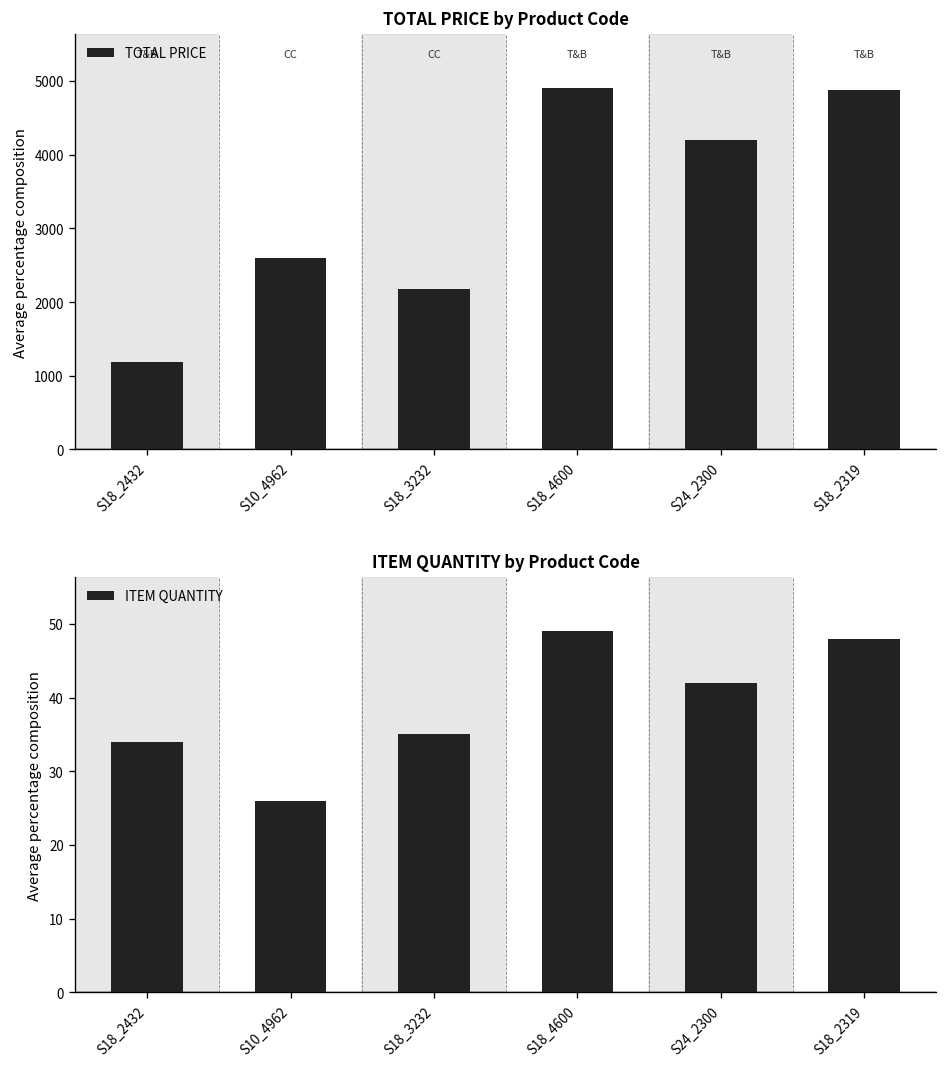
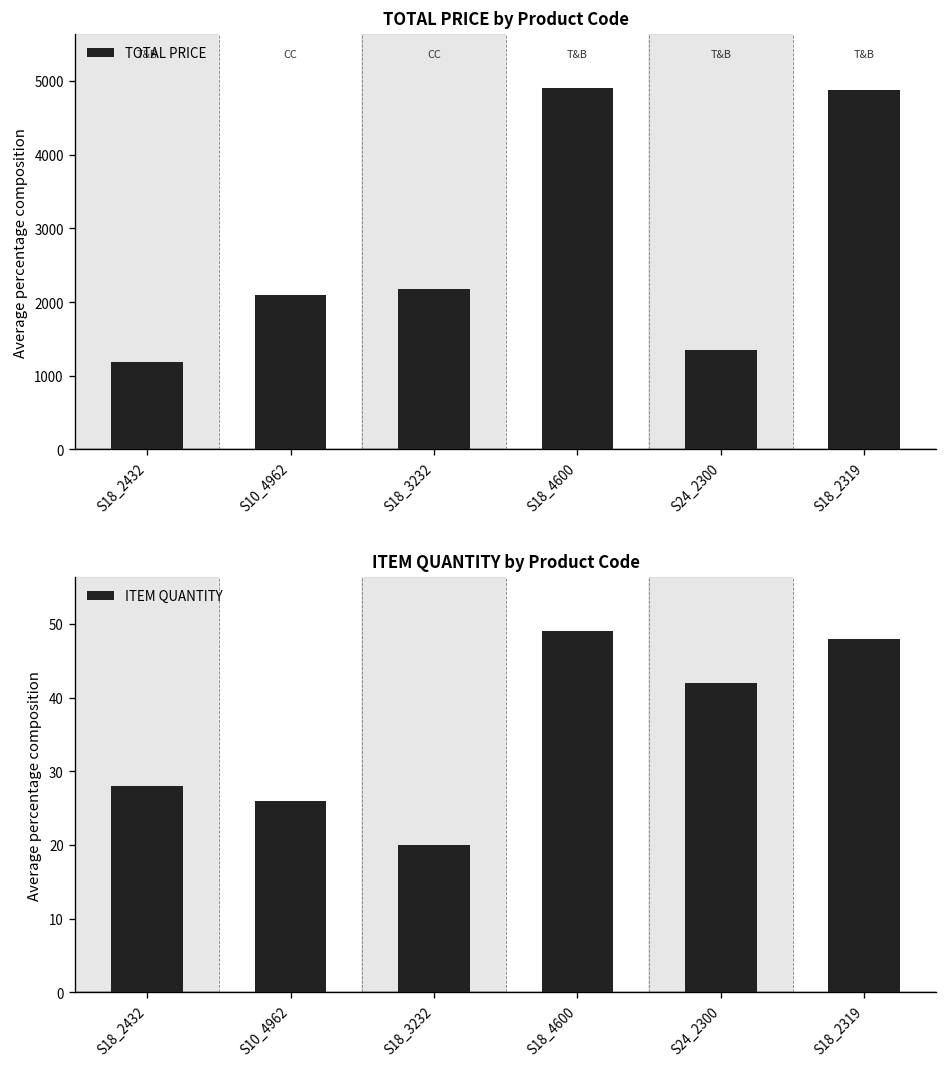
  {
    "TOTAL PRICE by Product Code": {
      "S18_2432": 1200,
-     "S10_4962": 2600,
+     "S10_4962": 2100,
      "S18_3232": 2200,
      "S18_4600": 4900,
-     "S24_2300": 4200,
+     "S24_2300": 1300,
      "S18_2319": 4900
    },
    "ITEM QUANTITY by Product Code": {
-     "S18_2432": 34,
+     "S18_2432": 28,
      "S10_4962": 26,
-     "S18_3232": 35,
+     "S18_3232": 20,
      "S18_4600": 49,
      "S24_2300": 42,
      "S18_2319": 48
    }
  }
